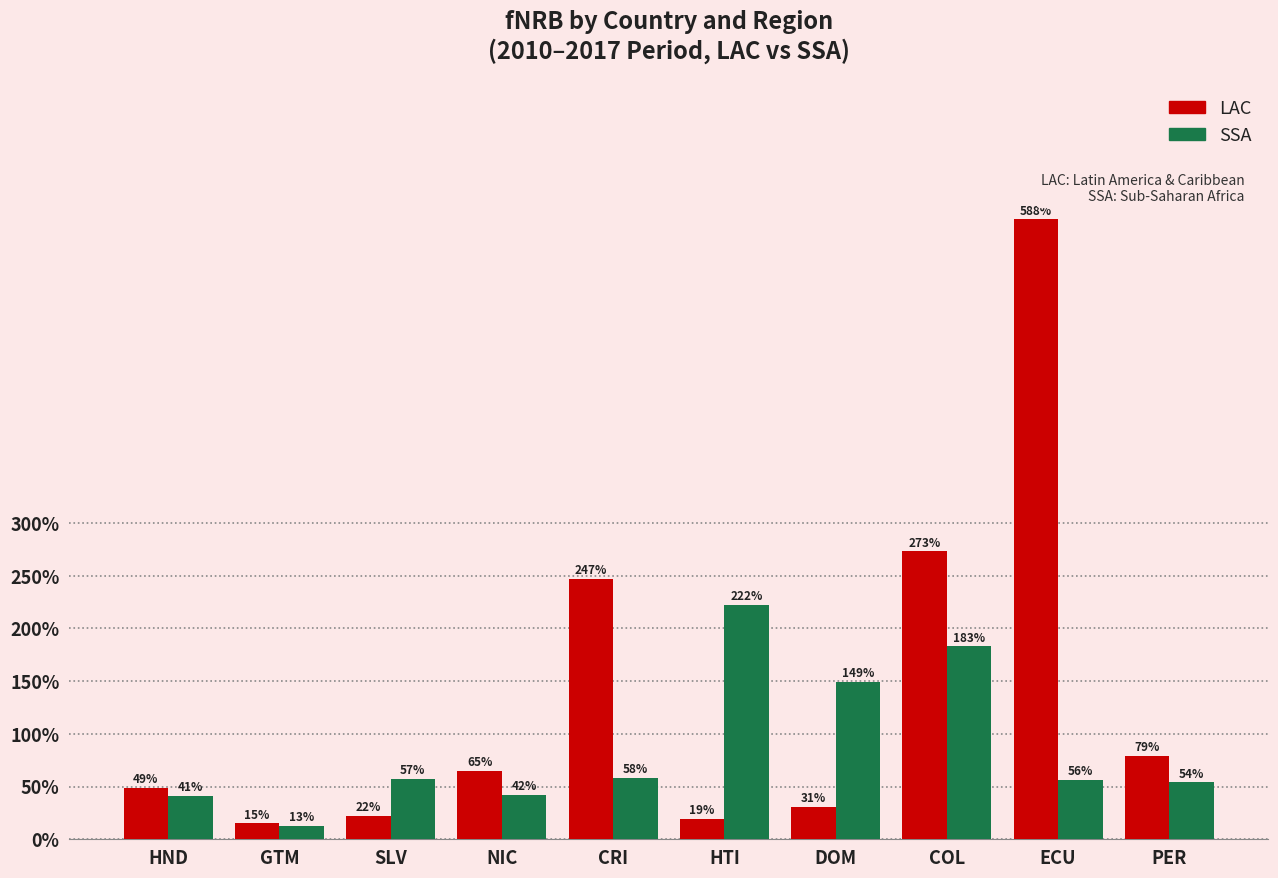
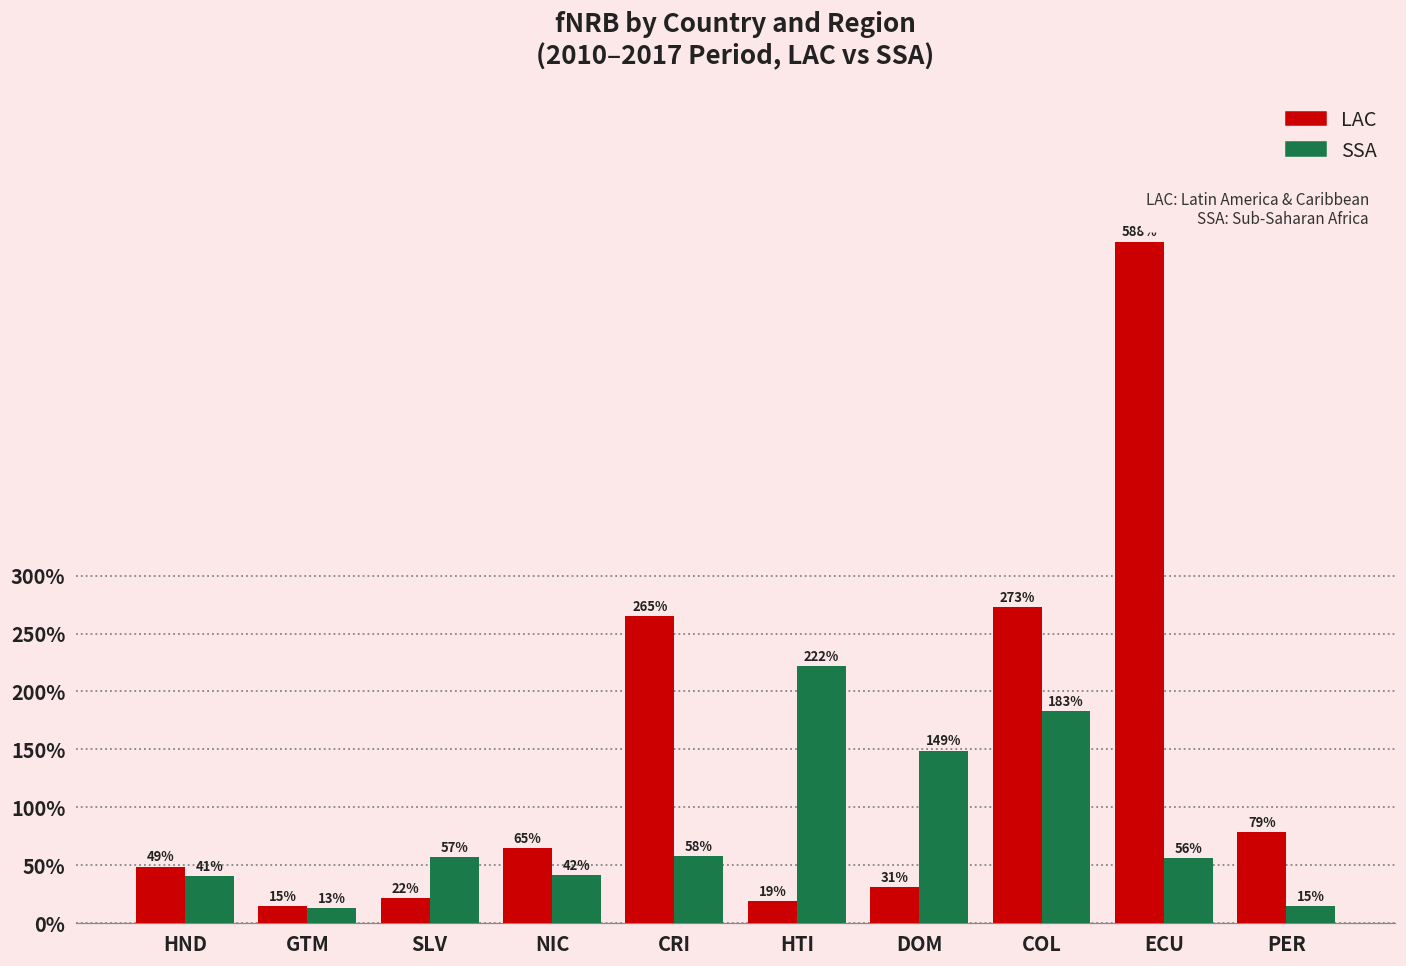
  {
    "LAC": {
      "HND": "49%",
      "GTM": "15%",
      "SLV": "22%",
      "NIC": "65%",
-     "CRI": "247%",
+     "CRI": "265%",
      "HTI": "19%",
      "DOM": "31%",
      "COL": "273%",
      "PER": "79%"
    },
    "SSA": {
      "HND": "41%",
      "GTM": "13%",
      "SLV": "57%",
      "NIC": "42%",
      "CRI": "58%",
      "HTI": "222%",
      "DOM": "149%",
      "COL": "183%",
      "ECU": "56%",
-     "PER": "54%"
+     "PER": "15%"
    }
  }
